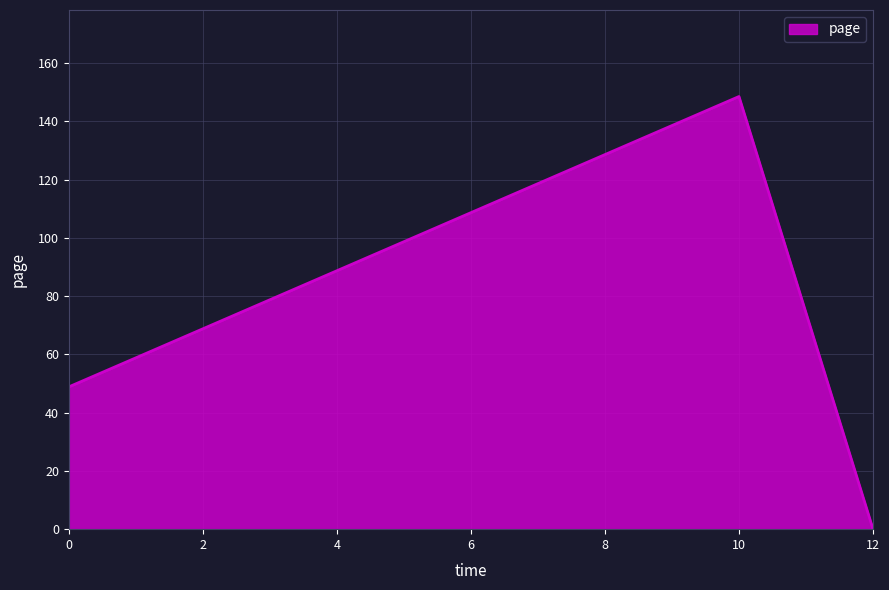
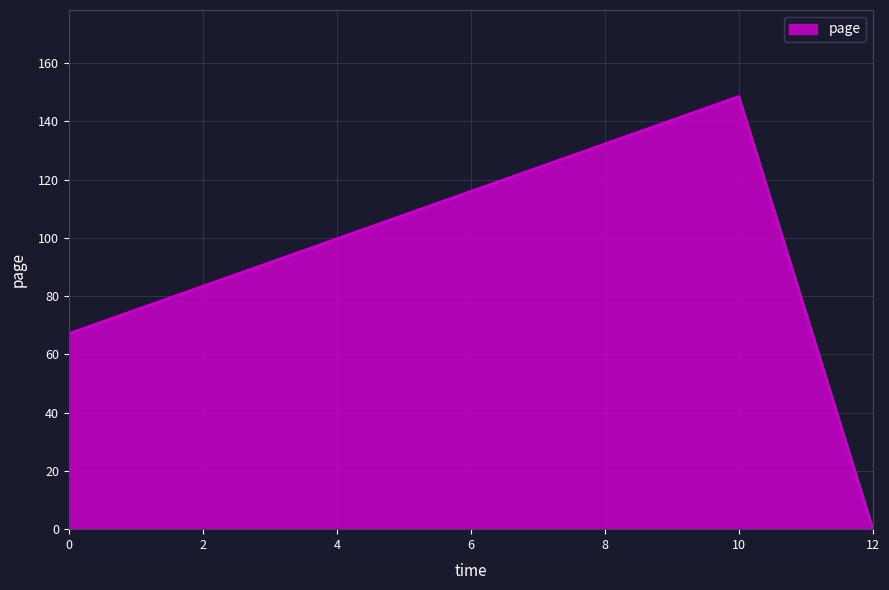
  {
-   "0": 49,
+   "0": 67,
    "10": 149,
    "12": 0
  }
